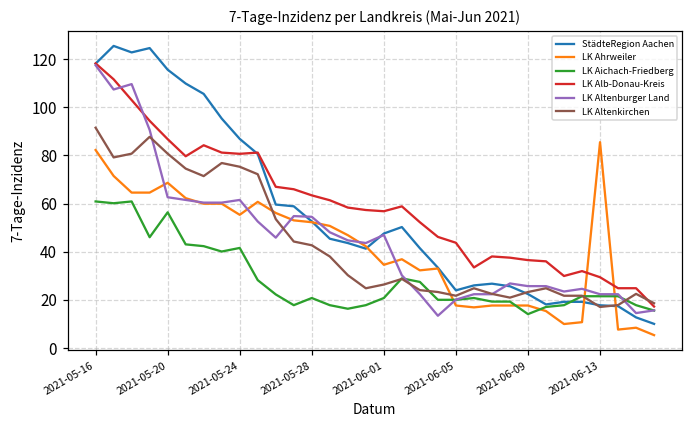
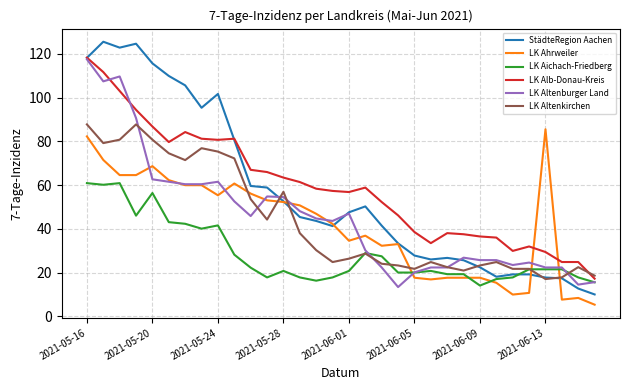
  {
    "StädteRegion Aachen": {
      "2021-05-20": 116,
-     "2021-05-24": 87,
-     "2021-06-05": 24
+     "2021-05-24": 102,
+     "2021-06-05": 28
    },
    "LK Ahrweiler": {
      "2021-05-16": 82,
      "2021-05-20": 69,
      "2021-05-24": 55,
      "2021-06-01": 35,
      "2021-06-05": 18,
      "2021-06-09": 18,
      "2021-06-13": 86
    },
    "LK Aichach-Friedberg": {
      "2021-05-16": 61,
      "2021-05-20": 56,
      "2021-05-24": 42,
      "2021-05-28": 21,
      "2021-06-01": 21,
      "2021-06-09": 14
    },
    "LK Alb-Donau-Kreis": {
      "2021-05-20": 87,
      "2021-05-24": 81,
      "2021-05-28": 63,
      "2021-06-01": 57,
-     "2021-06-05": 44,
+     "2021-06-05": 39,
      "2021-06-09": 37,
      "2021-06-13": 29
    },
    "LK Altenburger Land": {
      "2021-05-20": 63,
      "2021-05-24": 62,
      "2021-05-28": 55,
      "2021-06-09": 26
    },
    "LK Altenkirchen": {
-     "2021-05-16": 92,
+     "2021-05-16": 88,
      "2021-05-20": 81,
      "2021-05-24": 75,
-     "2021-05-28": 43,
+     "2021-05-28": 57,
      "2021-06-01": 26,
      "2021-06-05": 22
    }
  }
